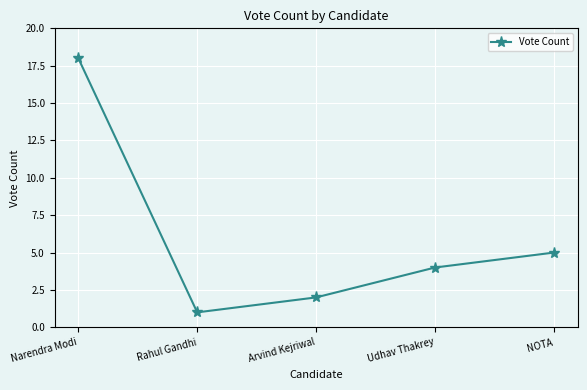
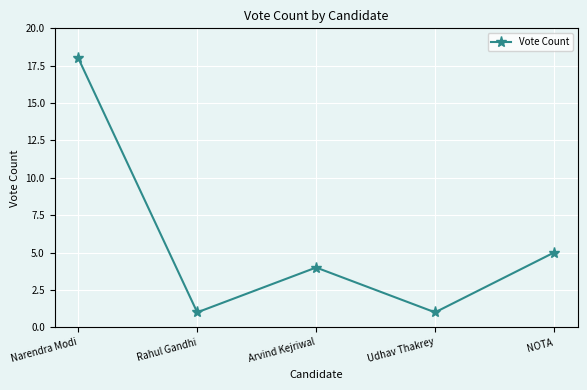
  {
    "Narendra Modi": 18,
    "Rahul Gandhi": 1,
-   "Arvind Kejriwal": 2,
-   "Udhav Thakrey": 4,
+   "Arvind Kejriwal": 4,
+   "Udhav Thakrey": 1,
    "NOTA": 5
  }
